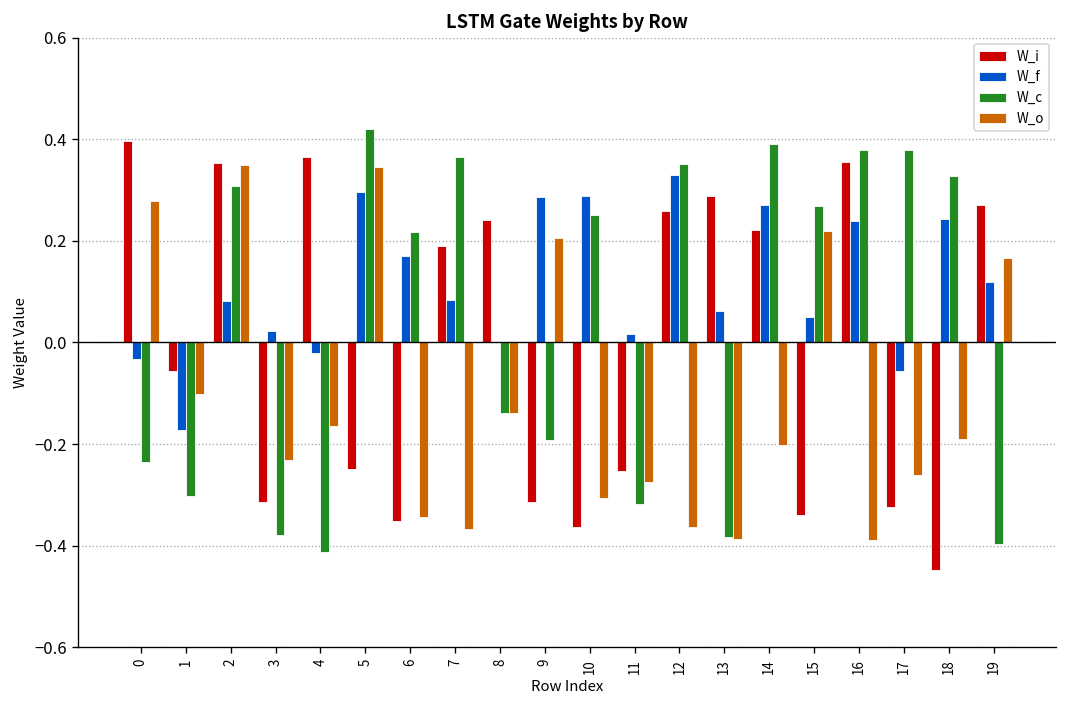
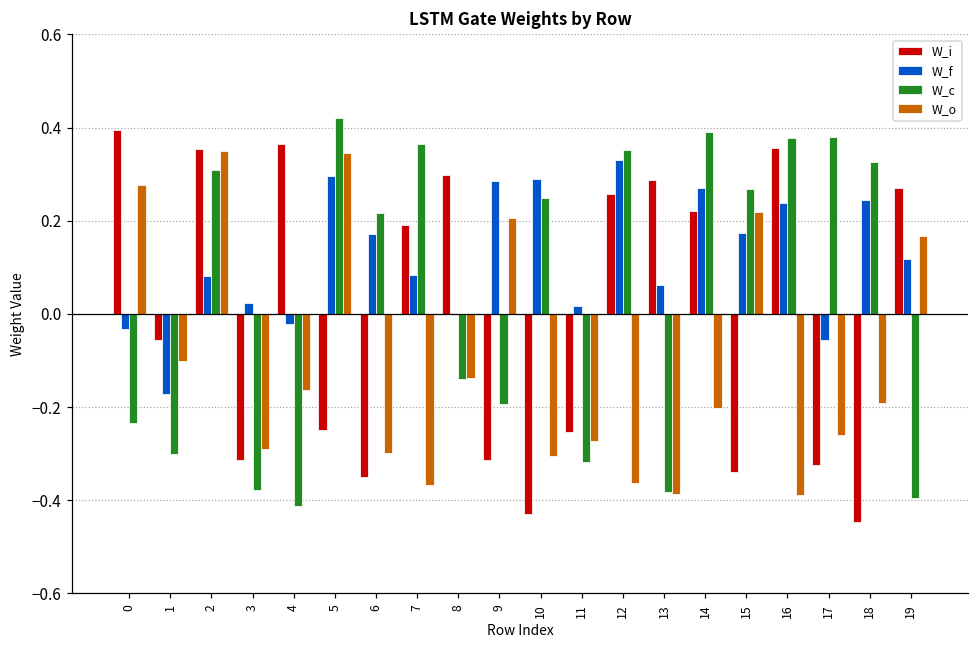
  {
    "W_i": {
      "0": 0.40,
      "1": -0.06,
      "2": 0.35,
      "3": -0.31,
      "4": 0.37,
      "5": -0.25,
      "6": -0.35,
      "7": 0.19,
-     "8": 0.24,
+     "8": 0.30,
      "9": -0.31,
-     "10": -0.36,
+     "10": -0.43,
      "11": -0.25,
      "12": 0.26,
      "13": 0.29,
      "14": 0.22,
      "15": -0.34,
      "16": 0.36,
      "17": -0.32,
      "18": -0.45,
      "19": 0.27
    },
    "W_f": {
      "0": -0.03,
      "1": -0.17,
      "2": 0.08,
      "3": 0.02,
      "4": -0.02,
      "5": 0.30,
      "6": 0.17,
      "7": 0.08,
      "9": 0.29,
      "10": 0.29,
      "11": 0.02,
      "12": 0.33,
      "13": 0.06,
      "14": 0.27,
-     "15": 0.05,
+     "15": 0.17,
      "16": 0.24,
      "17": -0.06,
      "18": 0.24,
      "19": 0.12
    },
    "W_c": {
      "0": -0.24,
      "1": -0.30,
      "2": 0.31,
      "3": -0.38,
      "4": -0.41,
      "5": 0.42,
      "6": 0.22,
      "7": 0.36,
      "8": -0.14,
      "9": -0.19,
      "10": 0.25,
      "11": -0.32,
      "12": 0.35,
      "13": -0.38,
      "14": 0.39,
      "15": 0.27,
      "16": 0.38,
      "17": 0.38,
      "18": 0.33,
      "19": -0.40
    },
    "W_o": {
      "0": 0.28,
      "1": -0.10,
      "2": 0.35,
-     "3": -0.23,
+     "3": -0.29,
      "4": -0.16,
      "5": 0.34,
-     "6": -0.34,
+     "6": -0.30,
      "7": -0.37,
      "8": -0.14,
      "9": 0.20,
      "10": -0.31,
      "11": -0.27,
      "12": -0.36,
      "13": -0.39,
      "14": -0.20,
      "15": 0.22,
      "16": -0.39,
      "17": -0.26,
      "18": -0.19,
      "19": 0.17
    }
  }
